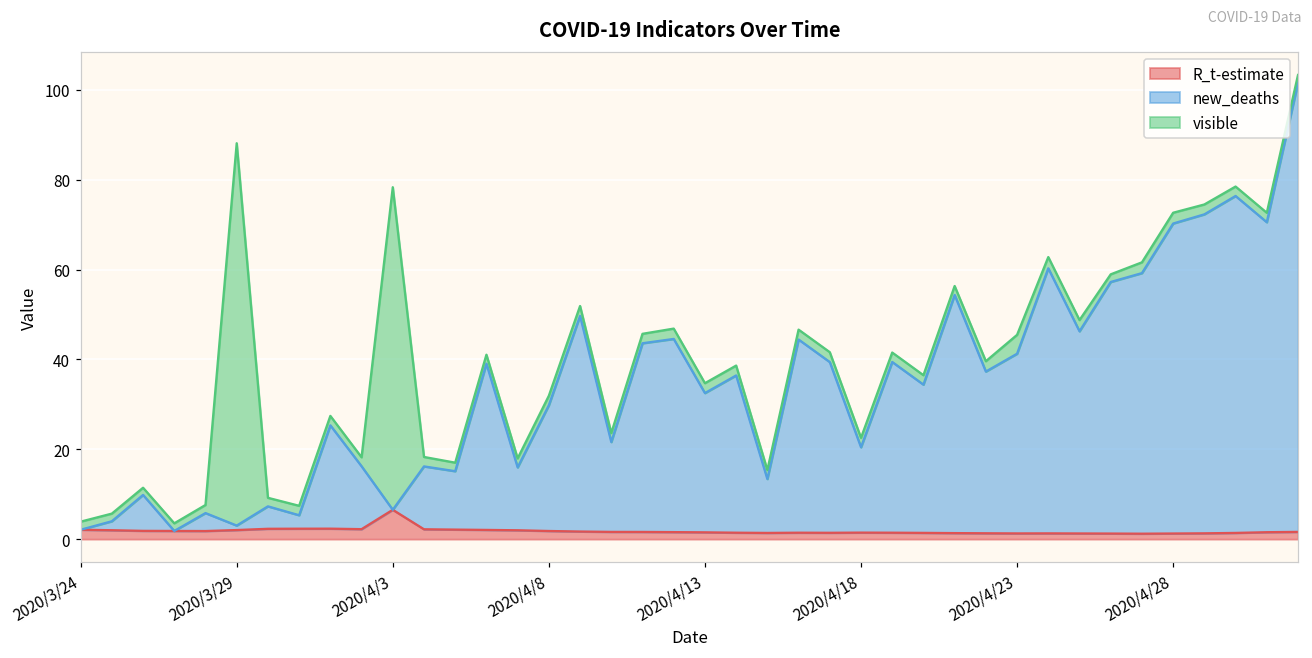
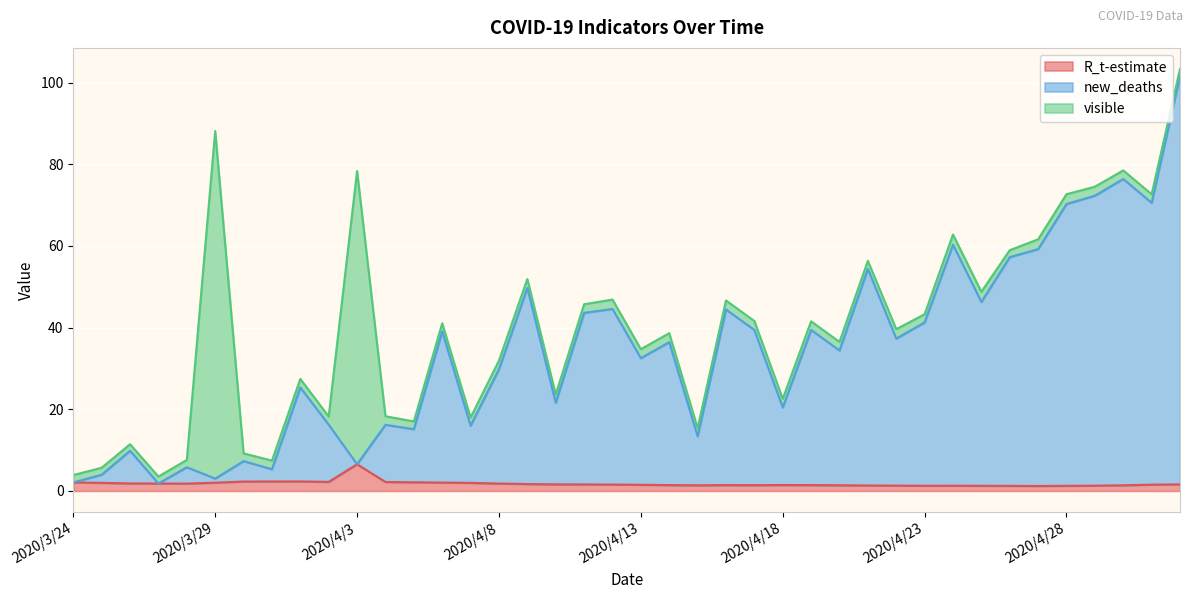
  {
    "R_t-estimate": {
      "2020/3/29": 2,
      "2020/4/8": 2,
      "2020/4/13": 2,
      "2020/4/18": 1,
      "2020/4/23": 1,
      "2020/4/28": 1
    },
    "new_deaths": {
      "2020/3/29": 1,
      "2020/4/8": 28,
      "2020/4/13": 31,
      "2020/4/18": 19,
      "2020/4/23": 40,
      "2020/4/28": 69
    },
    "visible": {
      "2020/3/24": 2,
      "2020/3/29": 85,
      "2020/4/3": 72,
      "2020/4/8": 2,
      "2020/4/13": 2,
      "2020/4/18": 2,
-     "2020/4/23": 4,
+     "2020/4/23": 2,
      "2020/4/28": 2
    }
  }
